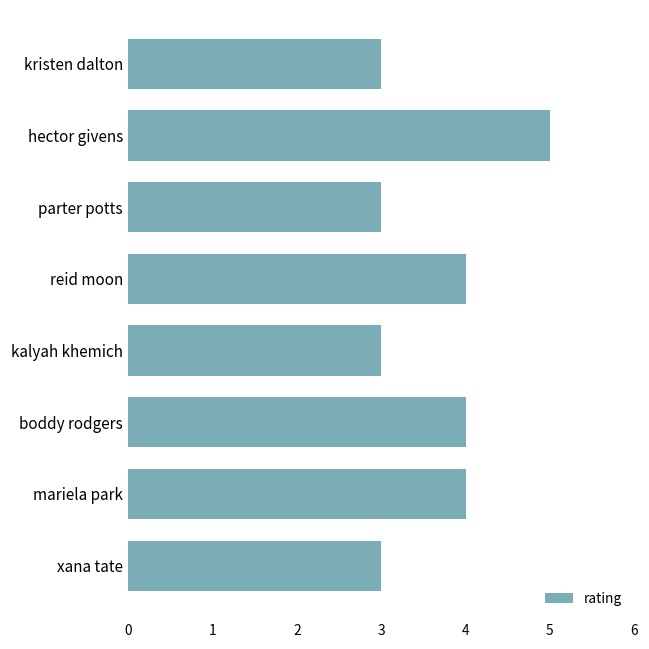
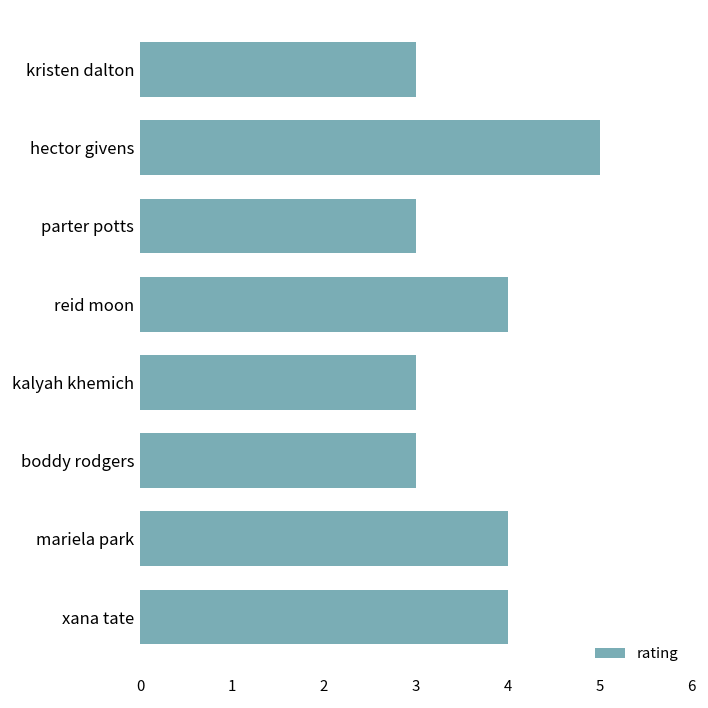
  {
    "kristen dalton": 3,
    "hector givens": 5,
    "parter potts": 3,
    "reid moon": 4,
    "kalyah khemich": 3,
-   "boddy rodgers": 4,
+   "boddy rodgers": 3,
    "mariela park": 4,
-   "xana tate": 3
+   "xana tate": 4
  }
